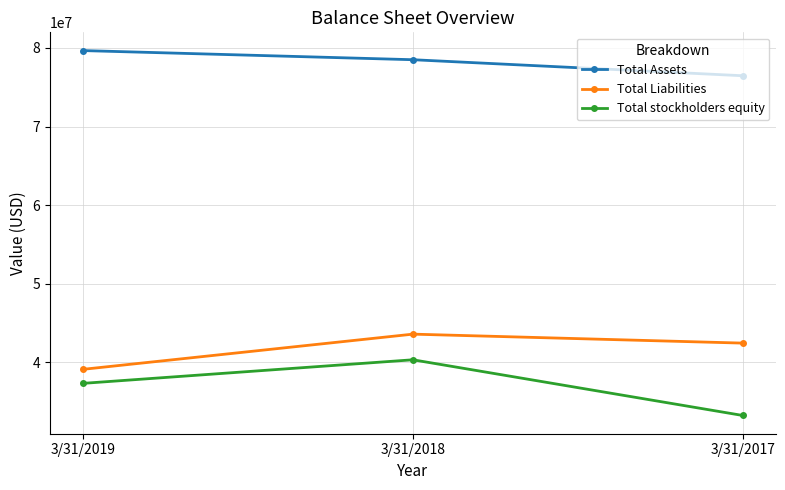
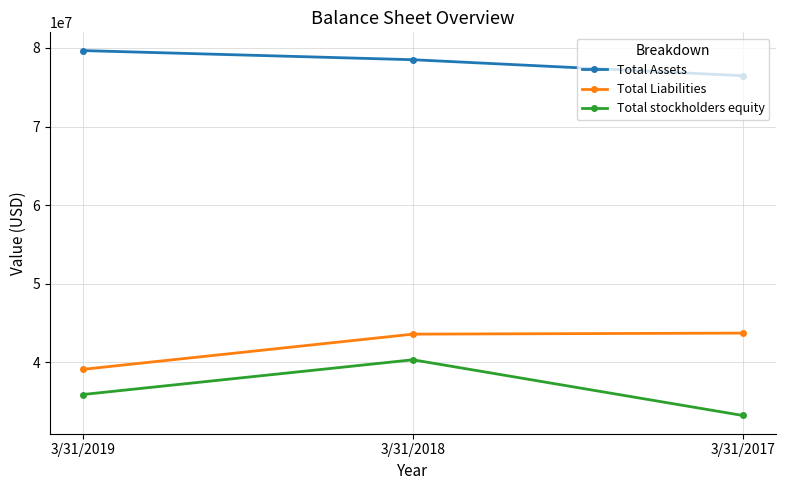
  {
    "Total Assets": {
      "3/31/2019": 80000000,
      "3/31/2018": 78000000
    },
    "Total Liabilities": {
      "3/31/2019": 39000000,
      "3/31/2018": 44000000,
-     "3/31/2017": 42000000
+     "3/31/2017": 44000000
    },
    "Total stockholders equity": {
-     "3/31/2019": 37000000,
+     "3/31/2019": 36000000,
      "3/31/2018": 40000000,
      "3/31/2017": 33000000
    }
  }
